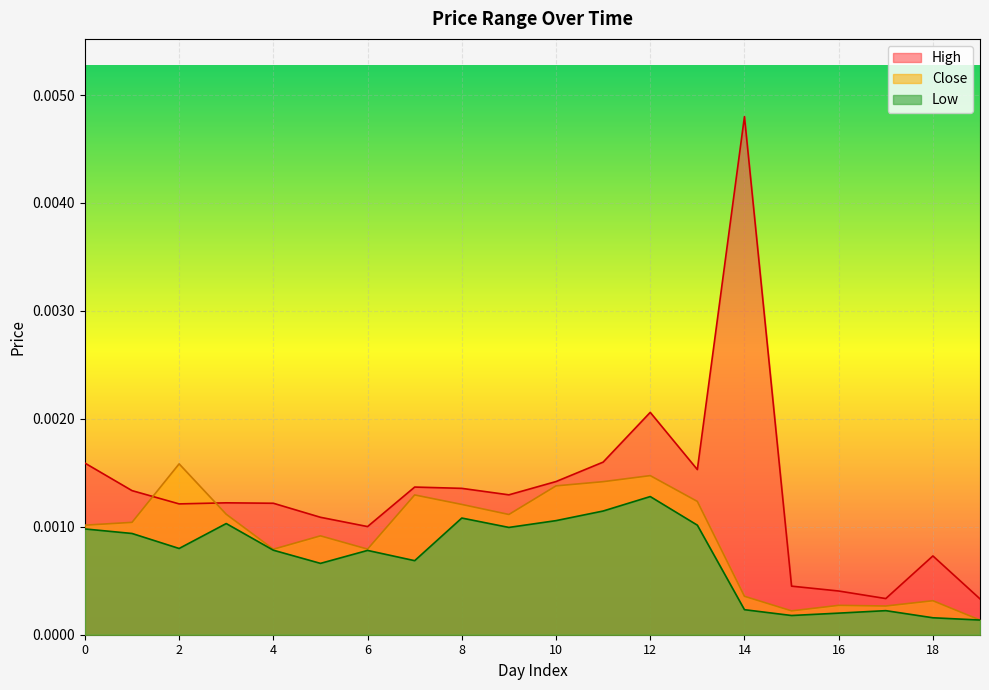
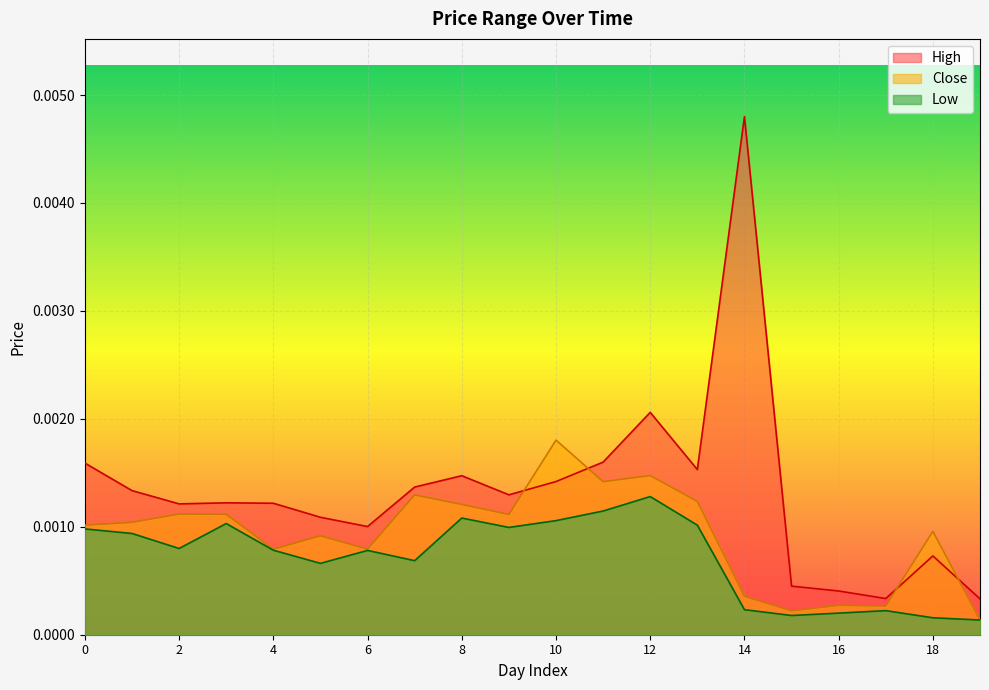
  {
    "High": {
      "0": 0.00159,
      "2": 0.00121,
      "4": 0.00122,
      "6": 0.00100,
-     "8": 0.00136,
+     "8": 0.00147,
      "10": 0.00142,
      "12": 0.00206,
      "14": 0.00480,
      "16": 0.00041,
      "18": 0.00073
    },
    "Close": {
      "0": 0.00102,
-     "2": 0.00158,
+     "2": 0.00112,
      "8": 0.00121,
-     "10": 0.00138,
+     "10": 0.00180,
      "12": 0.00147,
      "14": 0.00036,
      "16": 0.00027,
-     "18": 0.00032
+     "18": 0.00096
    },
    "Low": {
      "0": 0.00098,
      "2": 0.00080,
      "8": 0.00108,
      "10": 0.00106,
      "12": 0.00128,
      "14": 0.00023,
      "16": 0.00020,
      "18": 0.00016
    }
  }
